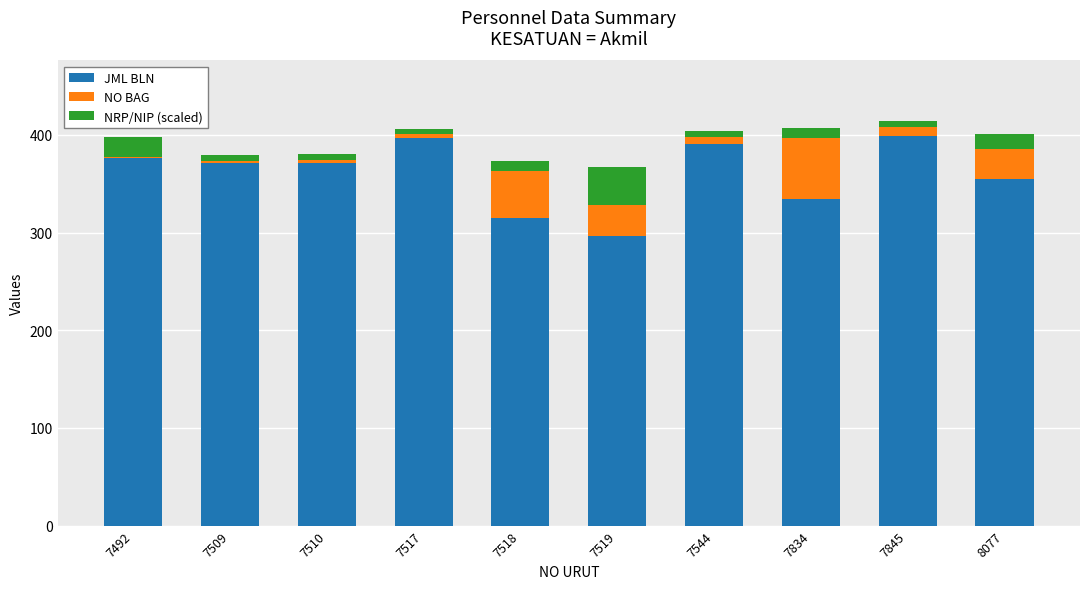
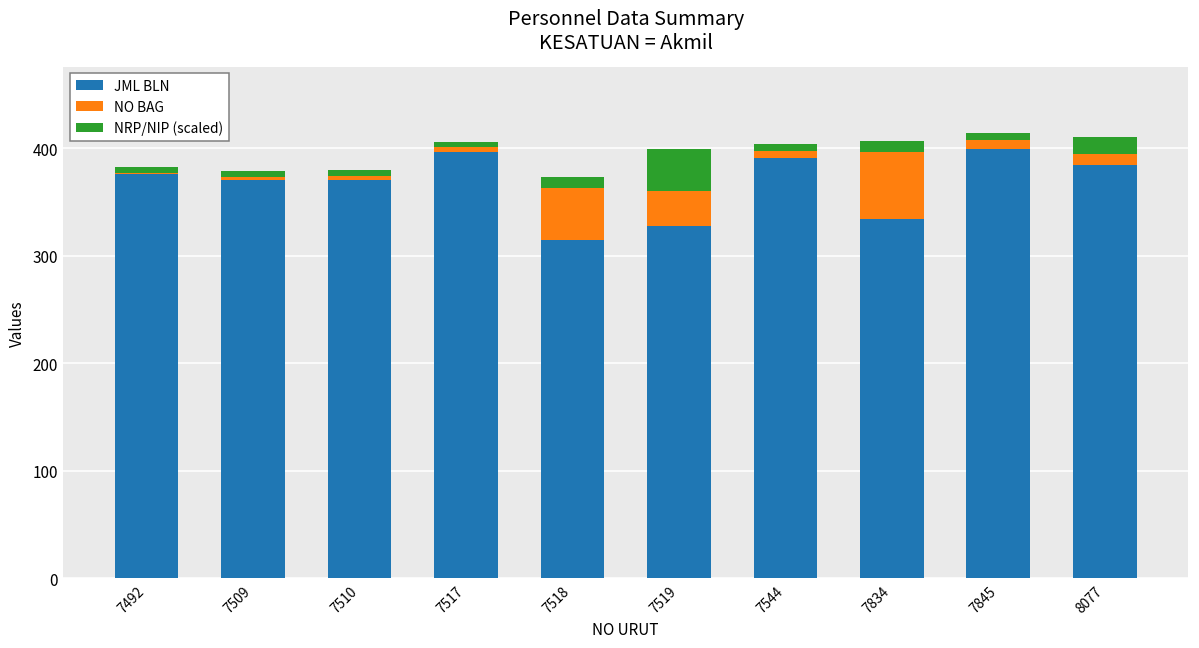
  {
    "JML BLN": {
      "7492": 380,
      "7509": 370,
      "7510": 370,
      "7517": 400,
      "7518": 320,
-     "7519": 300,
+     "7519": 330,
      "7544": 390,
      "7834": 330,
      "7845": 400,
-     "8077": 360
+     "8077": 390
    },
    "NO BAG": {
      "7510": 0,
      "7517": 0,
      "7518": 50,
      "7519": 30,
      "7544": 10,
      "7834": 60,
      "7845": 10,
-     "8077": 30
+     "8077": 10
    },
    "NRP/NIP (scaled)": {
-     "7492": 20,
+     "7492": 10,
      "7509": 10,
      "7510": 10,
      "7517": 10,
      "7518": 10,
      "7519": 40,
      "7544": 10,
      "7834": 10,
      "7845": 10,
      "8077": 20
    }
  }
